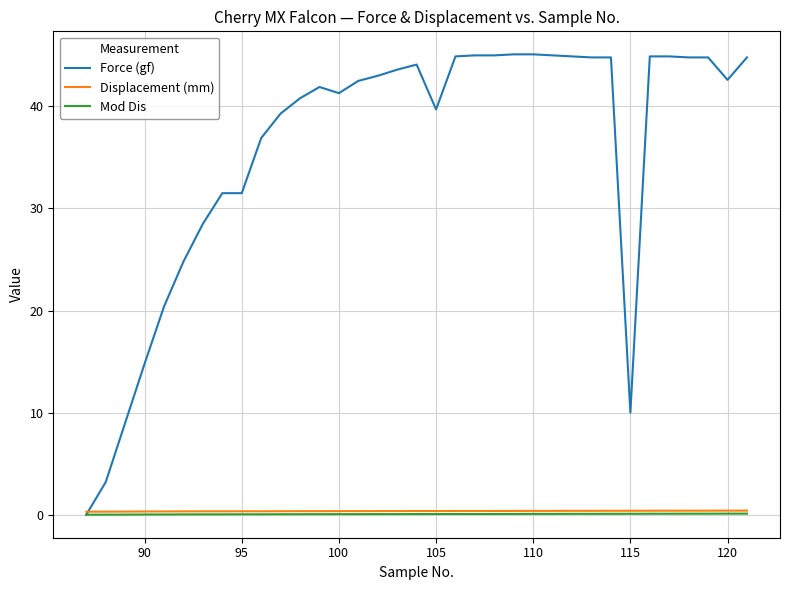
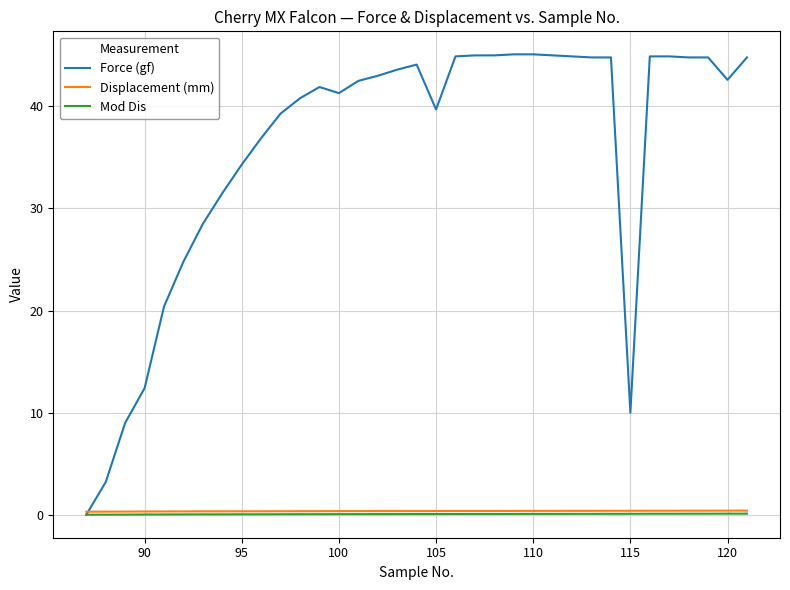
  {
    "Force (gf)": {
-     "90": 14.8,
-     "95": 31.5,
+     "90": 12.4,
+     "95": 34.3,
      "100": 41.3,
      "105": 39.7,
      "110": 45.1,
      "115": 10.0,
      "120": 42.6
    },
    "Displacement (mm)": {
      "90": 0.3,
      "95": 0.3,
      "100": 0.4,
      "105": 0.4,
      "110": 0.4,
      "115": 0.4,
      "120": 0.4
    },
    "Mod Dis": {
      "90": 0.0,
      "95": 0.0,
      "100": 0.1,
      "105": 0.1,
      "110": 0.1,
      "115": 0.1,
      "120": 0.1
    }
  }
